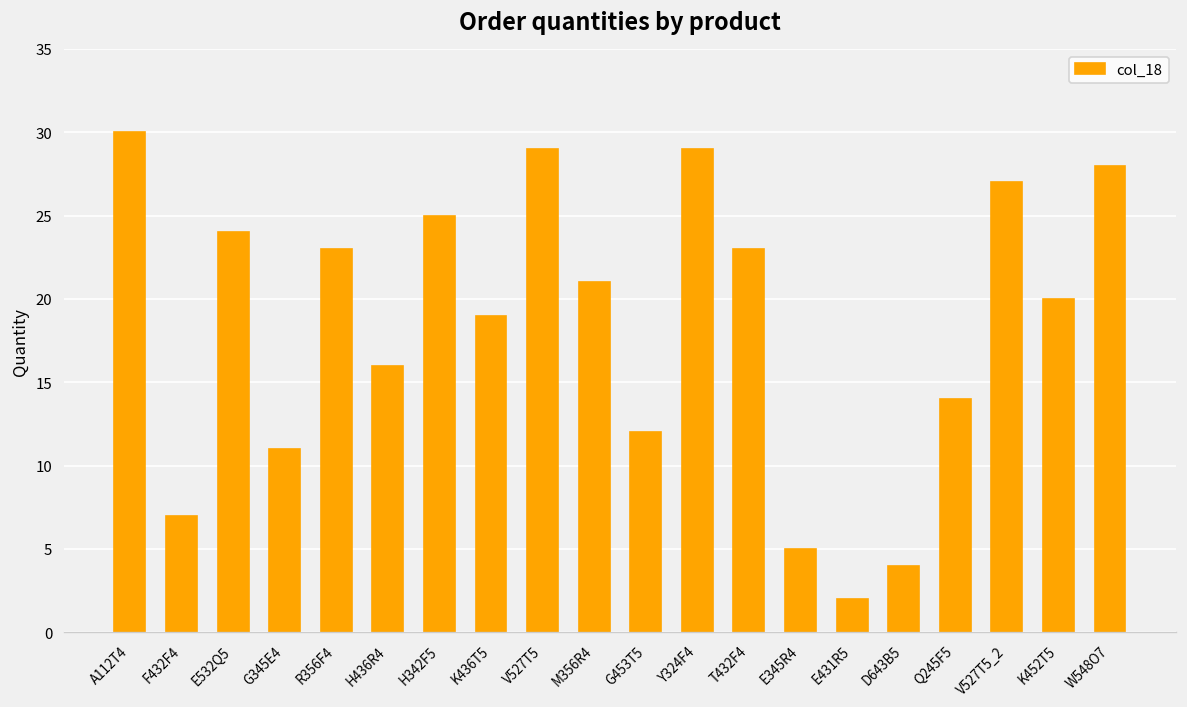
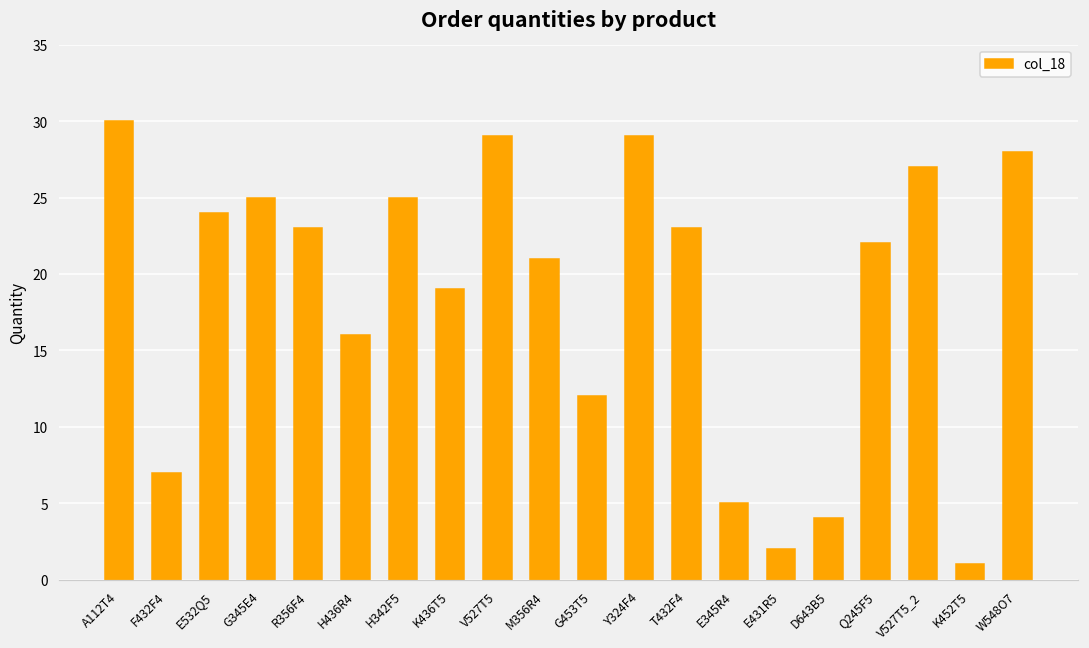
  {
    "А112Т4": 30,
    "F432F4": 7,
    "E532Q5": 24,
-   "G345E4": 11,
+   "G345E4": 25,
    "R356F4": 23,
    "H436R4": 16,
    "H342F5": 25,
    "K436T5": 19,
    "V527T5": 29,
    "M356R4": 21,
    "G453T5": 12,
    "Y324F4": 29,
    "T432F4": 23,
    "E345R4": 5,
    "E431R5": 2,
    "D643B5": 4,
-   "Q245F5": 14,
+   "Q245F5": 22,
    "V527T5_2": 27,
-   "K452T5": 20,
+   "K452T5": 1,
    "W548O7": 28
  }
